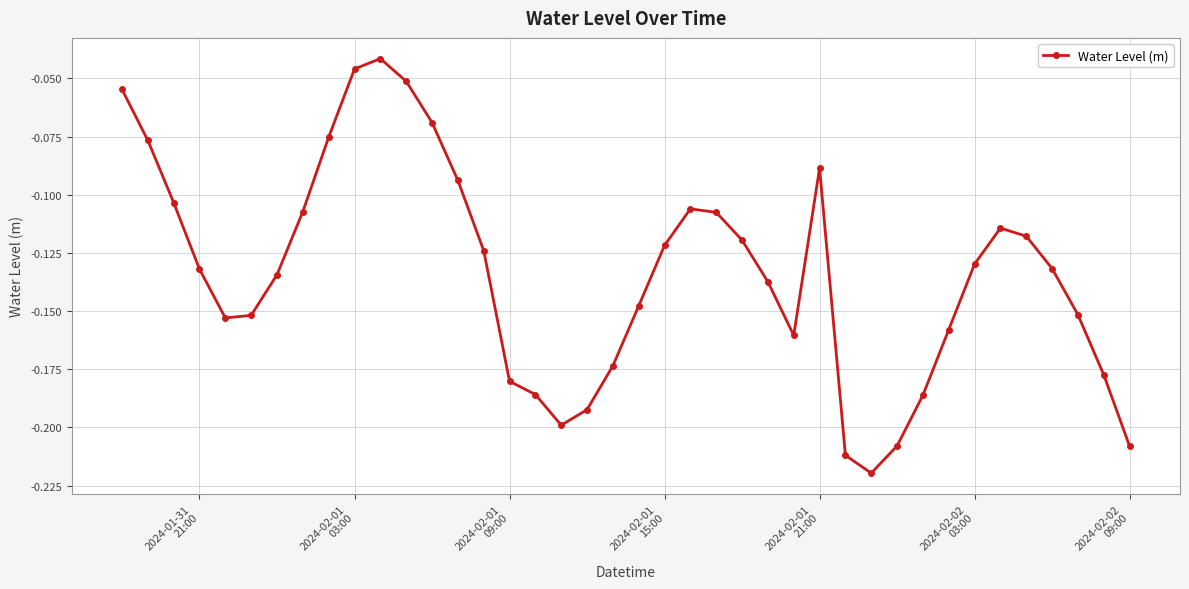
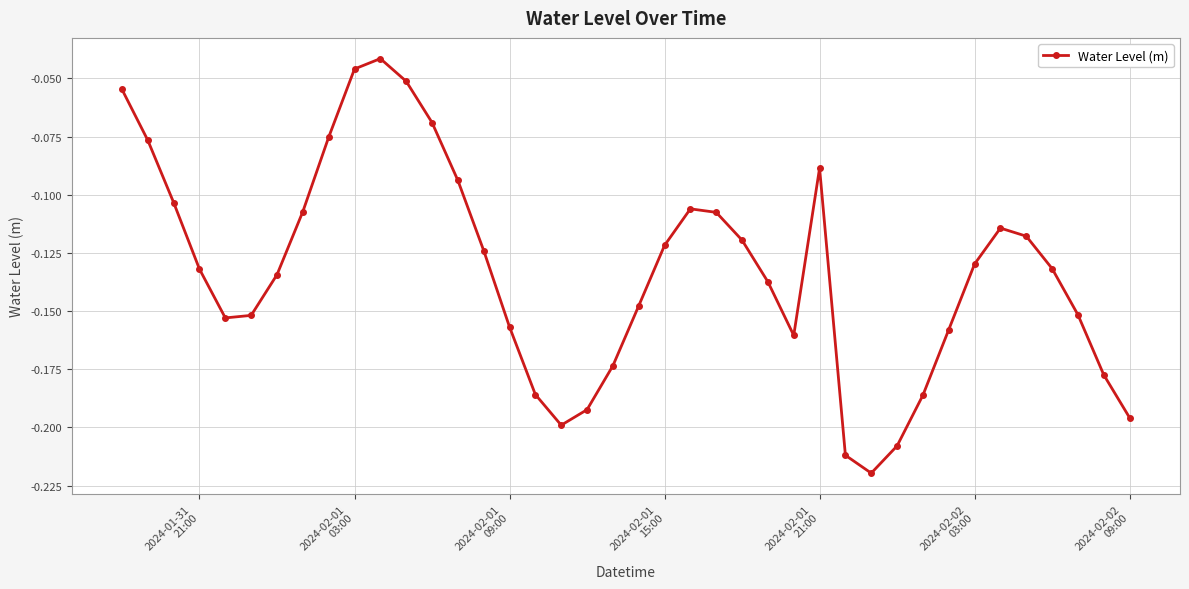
  {
    "2024-01-31 21:00": -0.132,
    "2024-02-01 03:00": -0.046,
-   "2024-02-01 09:00": -0.180,
+   "2024-02-01 09:00": -0.157,
    "2024-02-01 15:00": -0.122,
    "2024-02-01 21:00": -0.089,
    "2024-02-02 03:00": -0.130,
-   "2024-02-02 09:00": -0.208
+   "2024-02-02 09:00": -0.196
  }
